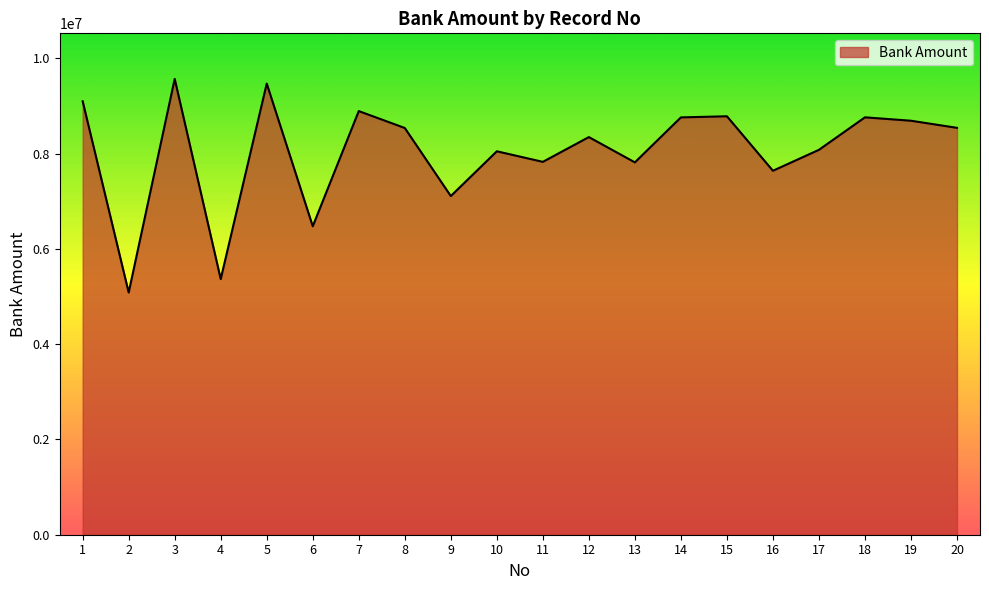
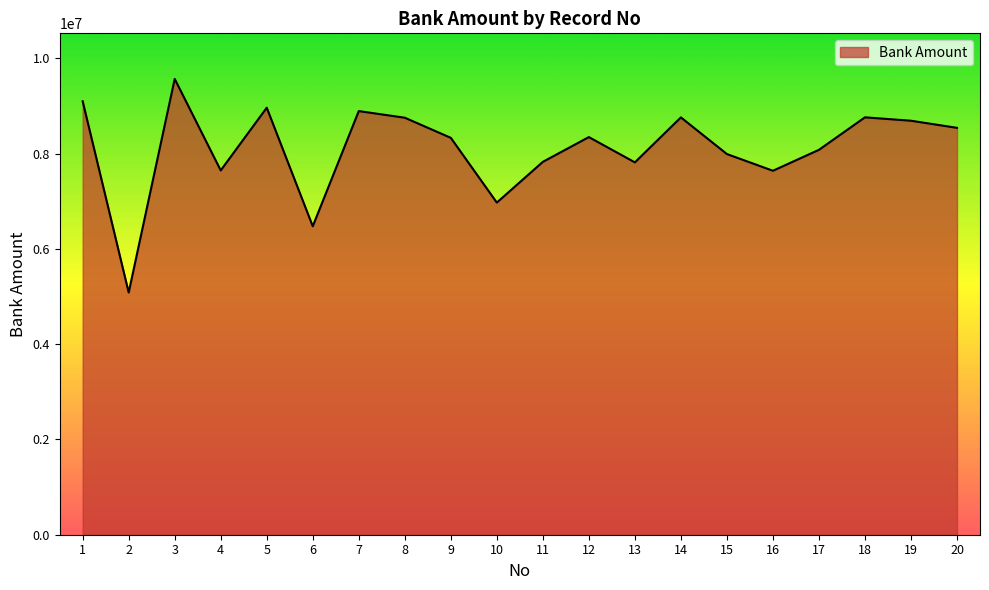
  {
    "1": 9100000,
    "2": 5100000,
    "3": 9600000,
-   "4": 5400000,
-   "5": 9500000,
+   "4": 7600000,
+   "5": 9000000,
    "6": 6500000,
    "7": 8900000,
-   "8": 8500000,
-   "9": 7100000,
-   "10": 8000000,
+   "8": 8800000,
+   "9": 8300000,
+   "10": 7000000,
    "11": 7800000,
    "12": 8300000,
    "13": 7800000,
    "14": 8800000,
-   "15": 8800000,
+   "15": 8000000,
    "16": 7600000,
    "17": 8100000,
    "18": 8800000,
    "19": 8700000,
    "20": 8500000
  }
